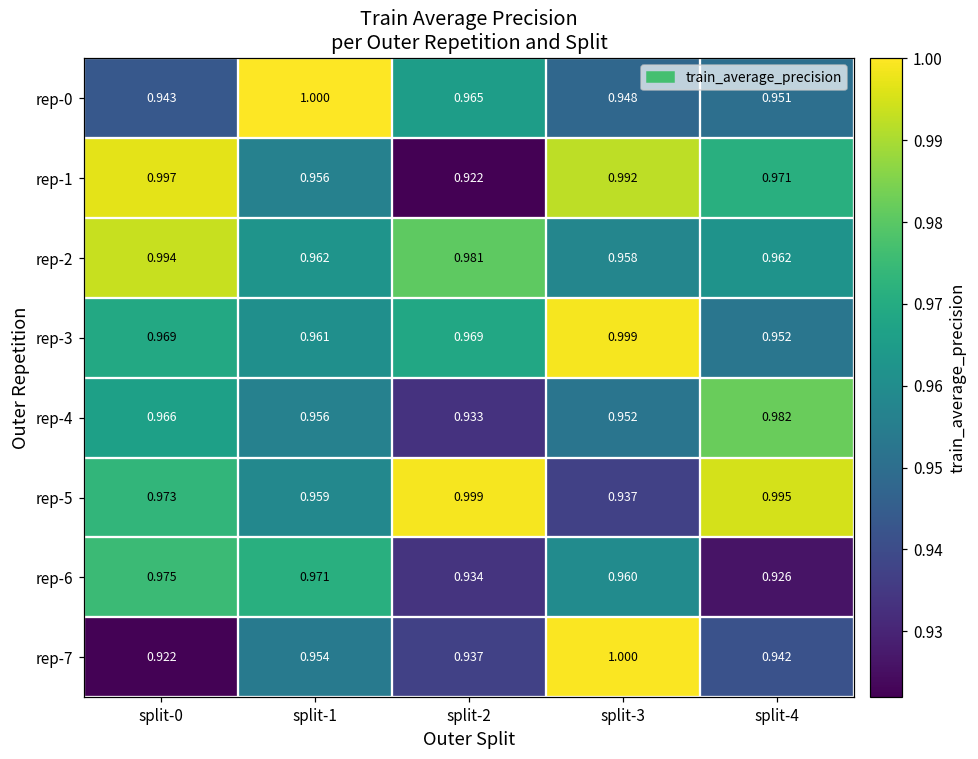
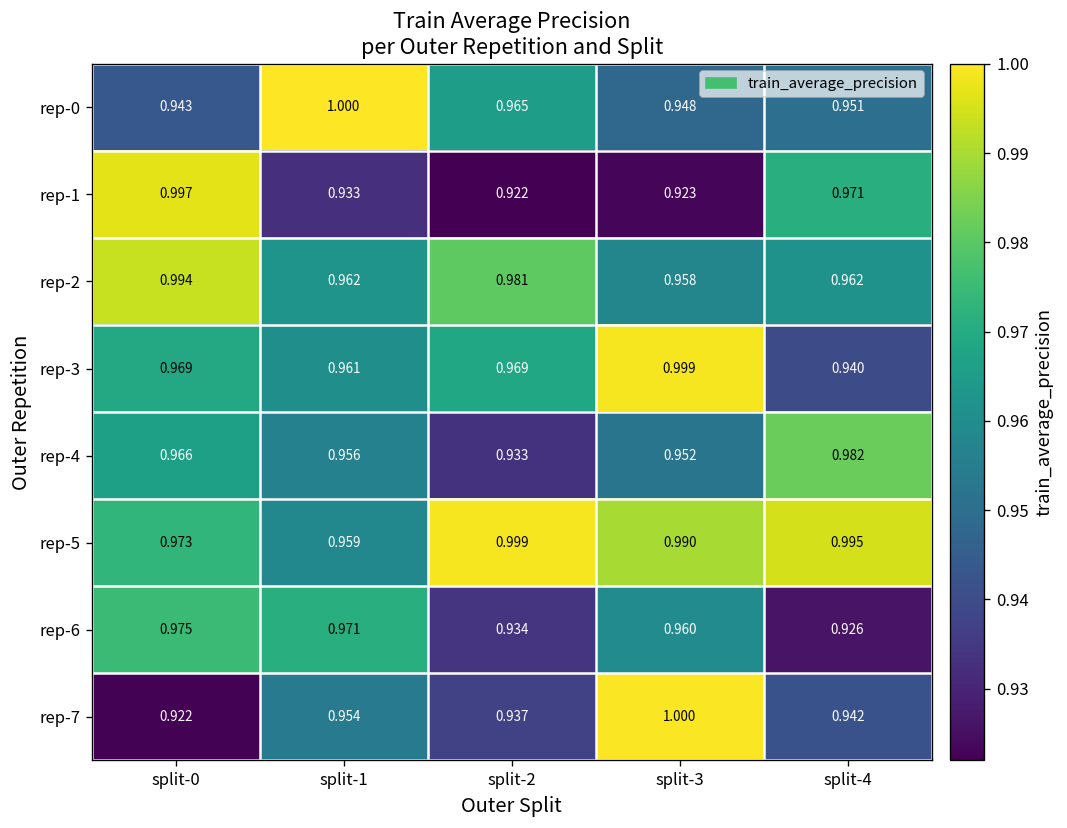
  {
    "rep-0": {
      "split-0": 0.943,
      "split-1": 1.000,
      "split-2": 0.965,
      "split-3": 0.948,
      "split-4": 0.951
    },
    "rep-1": {
      "split-0": 0.997,
-     "split-1": 0.956,
+     "split-1": 0.933,
      "split-2": 0.922,
-     "split-3": 0.992,
+     "split-3": 0.923,
      "split-4": 0.971
    },
    "rep-2": {
      "split-0": 0.994,
      "split-1": 0.962,
      "split-2": 0.981,
      "split-3": 0.958,
      "split-4": 0.962
    },
    "rep-3": {
      "split-0": 0.969,
      "split-1": 0.961,
      "split-2": 0.969,
      "split-3": 0.999,
-     "split-4": 0.952
+     "split-4": 0.940
    },
    "rep-4": {
      "split-0": 0.966,
      "split-1": 0.956,
      "split-2": 0.933,
      "split-3": 0.952,
      "split-4": 0.982
    },
    "rep-5": {
      "split-0": 0.973,
      "split-1": 0.959,
      "split-2": 0.999,
-     "split-3": 0.937,
+     "split-3": 0.990,
      "split-4": 0.995
    },
    "rep-6": {
      "split-0": 0.975,
      "split-1": 0.971,
      "split-2": 0.934,
      "split-3": 0.960,
      "split-4": 0.926
    },
    "rep-7": {
      "split-0": 0.922,
      "split-1": 0.954,
      "split-2": 0.937,
      "split-3": 1.000,
      "split-4": 0.942
    }
  }
